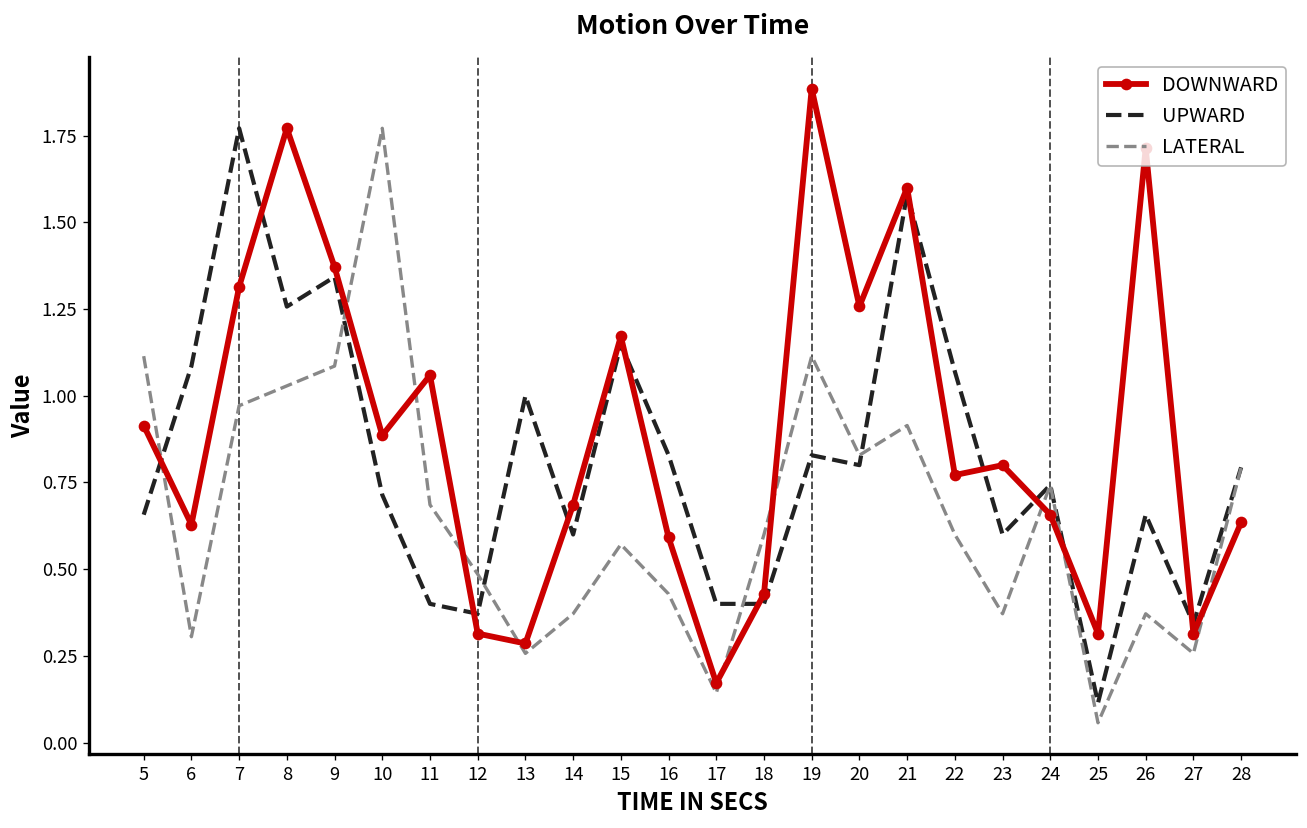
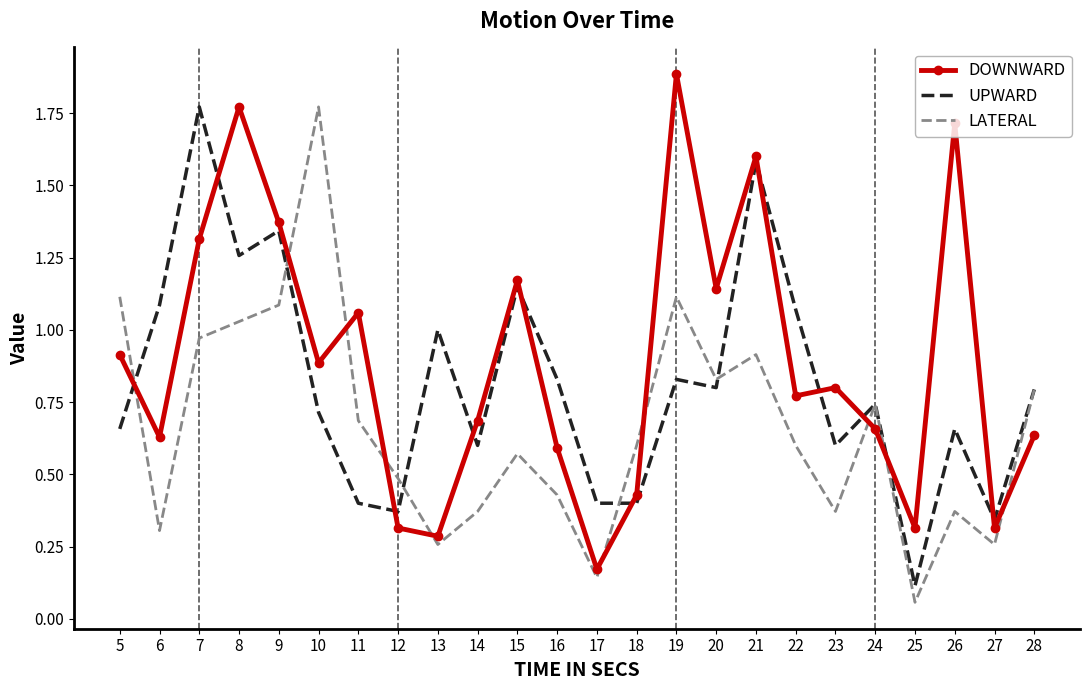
  {
    "DOWNWARD": {
      "5": 0.91,
      "6": 0.63,
      "7": 1.31,
      "8": 1.77,
      "9": 1.37,
      "10": 0.89,
      "11": 1.06,
      "12": 0.31,
      "13": 0.29,
      "14": 0.69,
      "15": 1.17,
      "16": 0.59,
      "17": 0.17,
      "18": 0.43,
      "19": 1.89,
-     "20": 1.26,
+     "20": 1.14,
      "21": 1.60,
      "22": 0.77,
      "23": 0.80,
      "24": 0.66,
      "25": 0.31,
      "27": 0.31,
      "28": 0.63
    },
    "UPWARD": {
      "5": 0.66,
      "6": 1.09,
      "7": 1.77,
      "8": 1.26,
      "9": 1.34,
      "10": 0.71,
      "11": 0.40,
      "12": 0.37,
      "13": 1.00,
      "14": 0.60,
      "15": 1.15,
      "16": 0.83,
      "17": 0.40,
      "18": 0.40,
      "19": 0.83,
      "20": 0.80,
      "21": 1.58,
      "22": 1.07,
      "23": 0.60,
      "25": 0.11,
      "26": 0.66,
      "27": 0.34
    },
    "LATERAL": {
      "5": 1.11,
      "6": 0.31,
      "7": 0.97,
      "8": 1.03,
      "9": 1.09,
      "10": 1.77,
      "11": 0.69,
      "12": 0.49,
      "13": 0.26,
      "14": 0.37,
      "15": 0.57,
      "16": 0.43,
      "17": 0.14,
      "18": 0.60,
      "19": 1.11,
      "20": 0.83,
      "21": 0.91,
      "22": 0.60,
      "23": 0.37,
      "25": 0.06,
      "26": 0.37,
      "27": 0.26
    }
  }
